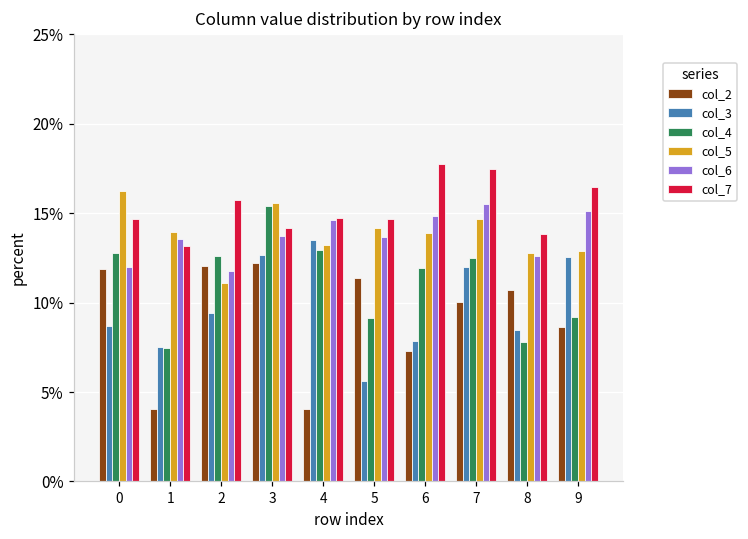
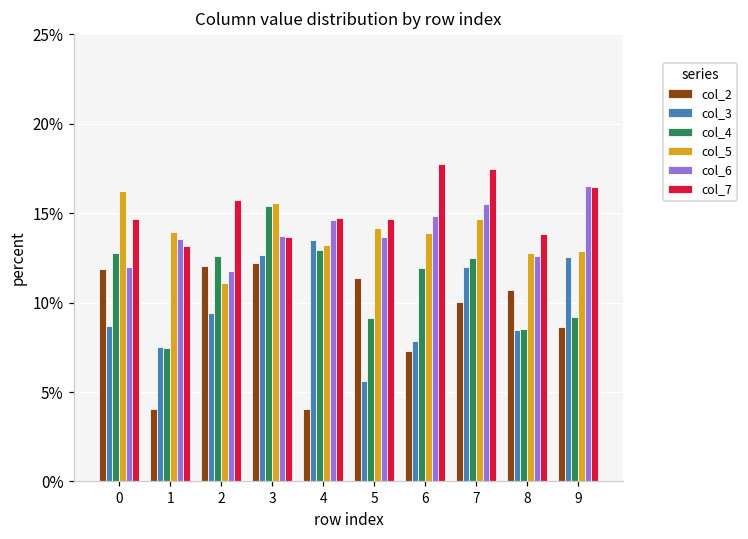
  {
    "col_2": {
      "0": "11.9%",
      "1": "4.1%",
      "2": "12.1%",
      "3": "12.2%",
      "4": "4.1%",
      "5": "11.4%",
      "6": "7.3%",
      "7": "10.0%",
      "8": "10.7%",
      "9": "8.7%"
    },
    "col_3": {
      "0": "8.7%",
      "1": "7.5%",
      "2": "9.4%",
      "3": "12.6%",
      "4": "13.5%",
      "5": "5.6%",
      "6": "7.9%",
      "7": "12.0%",
      "8": "8.5%",
      "9": "12.6%"
    },
    "col_4": {
      "0": "12.8%",
      "1": "7.5%",
      "2": "12.6%",
      "3": "15.4%",
      "4": "12.9%",
      "5": "9.1%",
      "6": "12.0%",
      "7": "12.5%",
-     "8": "7.8%",
+     "8": "8.5%",
      "9": "9.2%"
    },
    "col_5": {
      "0": "16.2%",
      "1": "14.0%",
      "2": "11.1%",
      "3": "15.6%",
      "4": "13.2%",
      "5": "14.2%",
      "6": "13.9%",
      "7": "14.7%",
      "8": "12.8%",
      "9": "12.9%"
    },
    "col_6": {
      "0": "12.0%",
      "1": "13.6%",
      "2": "11.8%",
      "3": "13.8%",
      "4": "14.6%",
      "5": "13.7%",
      "6": "14.9%",
      "7": "15.5%",
      "8": "12.6%",
-     "9": "15.2%"
+     "9": "16.5%"
    },
    "col_7": {
      "0": "14.7%",
      "1": "13.2%",
      "2": "15.7%",
-     "3": "14.2%",
+     "3": "13.7%",
      "4": "14.7%",
      "5": "14.7%",
      "6": "17.7%",
      "7": "17.5%",
      "8": "13.9%",
      "9": "16.4%"
    }
  }
